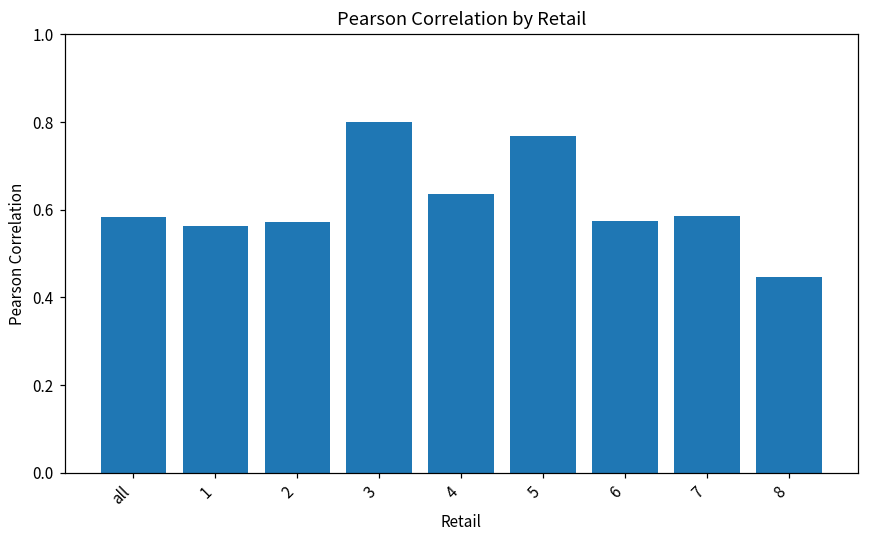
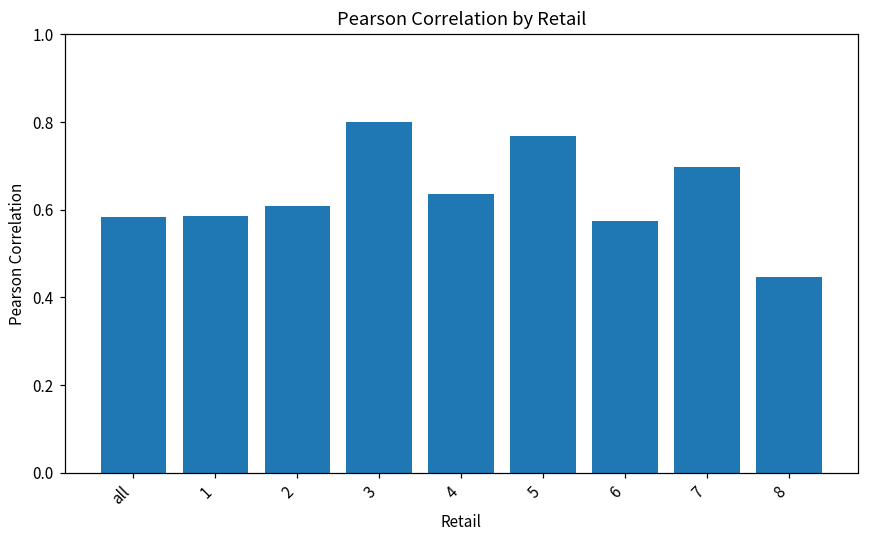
  {
    "all": 0.58,
-   "1": 0.56,
-   "2": 0.57,
+   "1": 0.59,
+   "2": 0.61,
    "3": 0.80,
    "4": 0.64,
    "5": 0.77,
    "6": 0.57,
-   "7": 0.59,
+   "7": 0.70,
    "8": 0.45
  }
